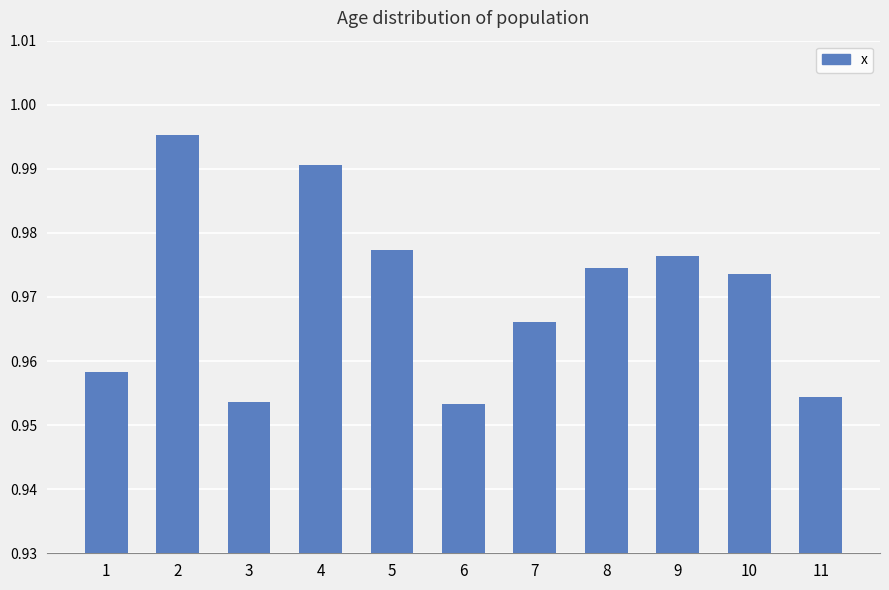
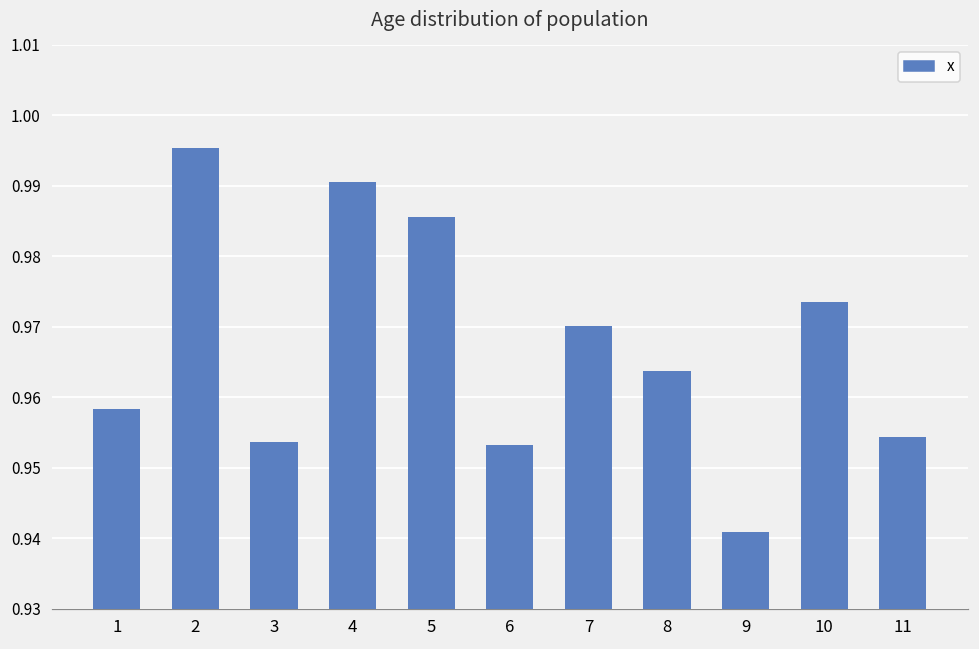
  {
    "1": 0.958,
    "2": 0.995,
    "3": 0.954,
    "4": 0.991,
-   "5": 0.977,
+   "5": 0.985,
    "6": 0.953,
-   "7": 0.966,
-   "8": 0.974,
-   "9": 0.976,
+   "7": 0.970,
+   "8": 0.964,
+   "9": 0.941,
    "10": 0.974,
    "11": 0.954
  }
